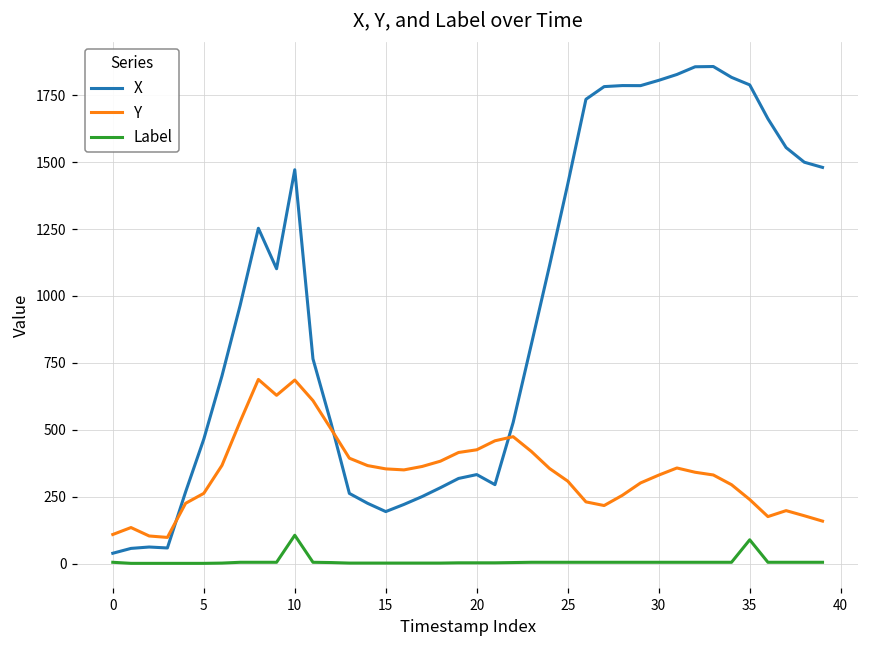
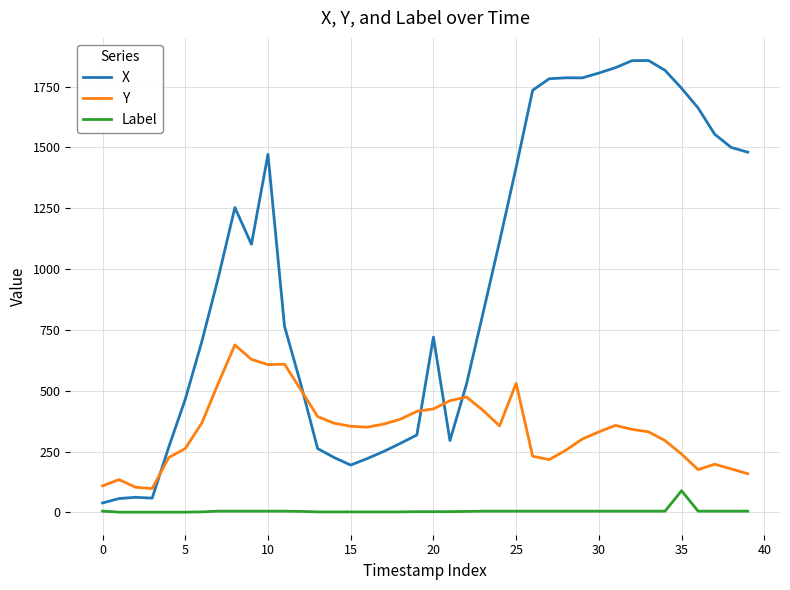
  {
    "X": {
      "0": 40,
      "5": 460,
      "10": 1470,
      "15": 190,
-     "20": 330,
+     "20": 720,
      "25": 1420,
      "30": 1810,
-     "35": 1790
+     "35": 1740
    },
    "Y": {
      "0": 110,
      "5": 260,
-     "10": 690,
+     "10": 610,
      "15": 350,
      "20": 430,
-     "25": 310,
+     "25": 530,
      "30": 330,
      "35": 240
    },
    "Label": {
      "0": 10,
      "5": 0,
-     "10": 110,
+     "10": 10,
      "15": 0,
      "20": 0,
      "25": 10,
      "30": 10,
      "35": 90
    }
  }
